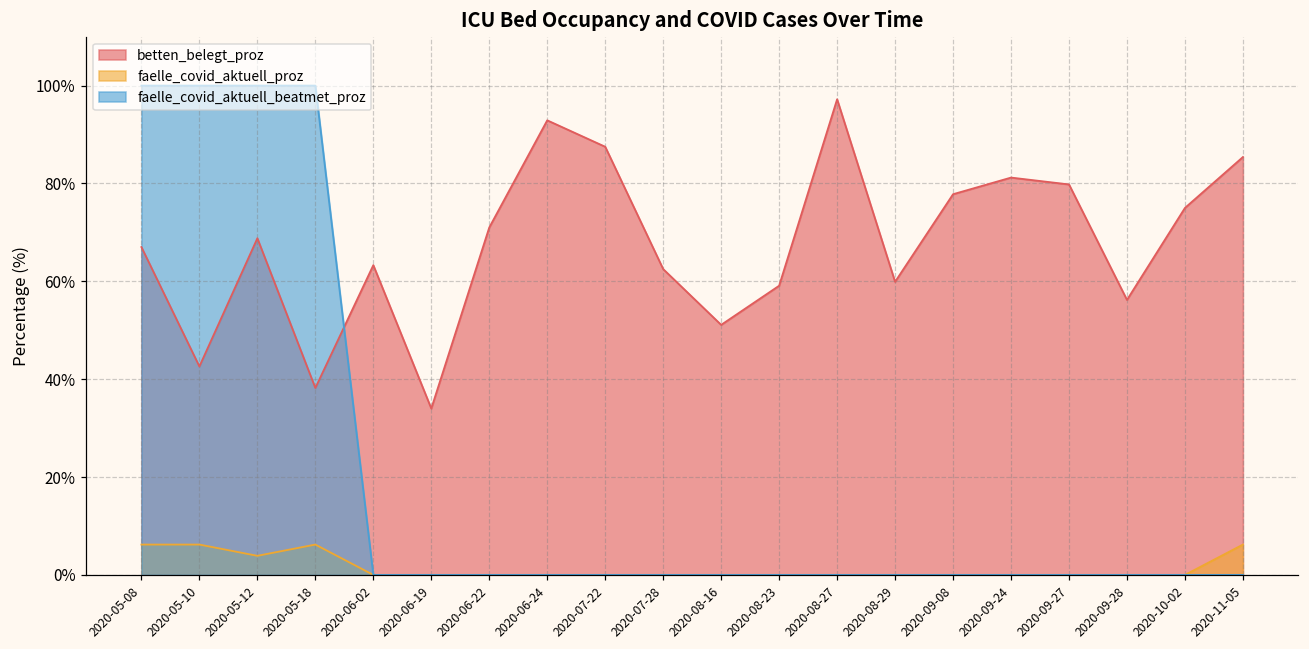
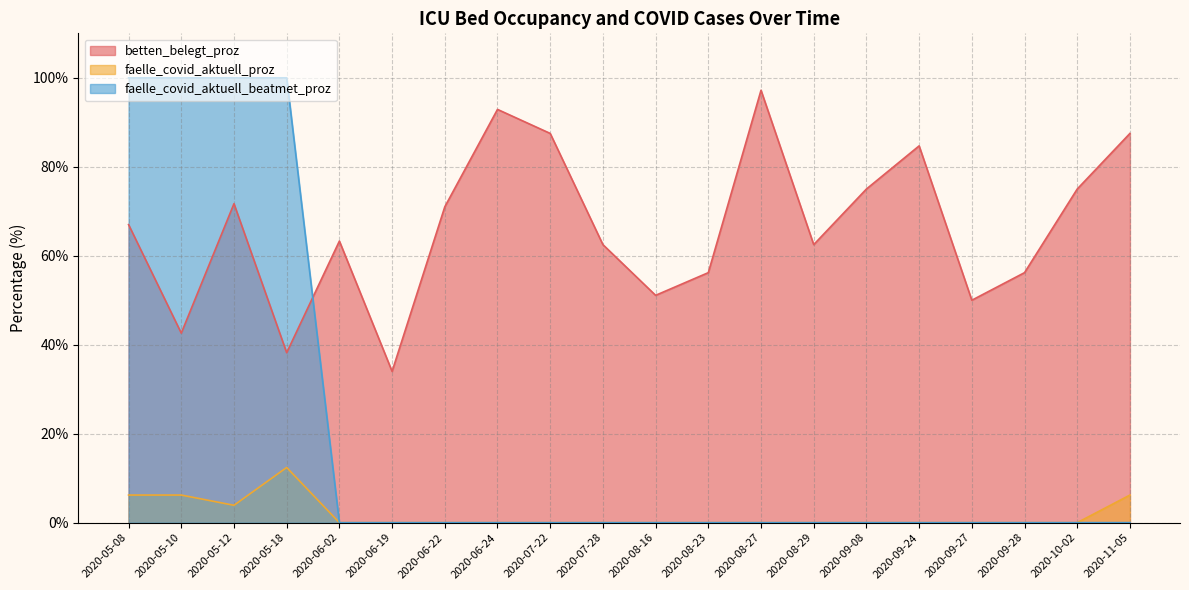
  {
    "betten_belegt_proz": {
      "2020-05-08": "67%",
      "2020-05-10": "43%",
-     "2020-05-12": "69%",
+     "2020-05-12": "72%",
      "2020-05-18": "38%",
      "2020-06-02": "63%",
      "2020-06-19": "34%",
      "2020-06-22": "71%",
      "2020-06-24": "93%",
      "2020-07-22": "88%",
      "2020-07-28": "63%",
      "2020-08-16": "51%",
-     "2020-08-23": "59%",
+     "2020-08-23": "56%",
      "2020-08-27": "97%",
-     "2020-08-29": "60%",
-     "2020-09-08": "78%",
-     "2020-09-24": "81%",
-     "2020-09-27": "80%",
+     "2020-08-29": "63%",
+     "2020-09-08": "75%",
+     "2020-09-24": "85%",
+     "2020-09-27": "50%",
      "2020-09-28": "56%",
      "2020-10-02": "75%",
-     "2020-11-05": "85%"
+     "2020-11-05": "88%"
    },
    "faelle_covid_aktuell_proz": {
      "2020-05-08": "6%",
      "2020-05-10": "6%",
      "2020-05-12": "4%",
-     "2020-05-18": "6%",
+     "2020-05-18": "12%",
      "2020-11-05": "6%"
    },
    "faelle_covid_aktuell_beatmet_proz": {
      "2020-11-05": "0%"
    }
  }
